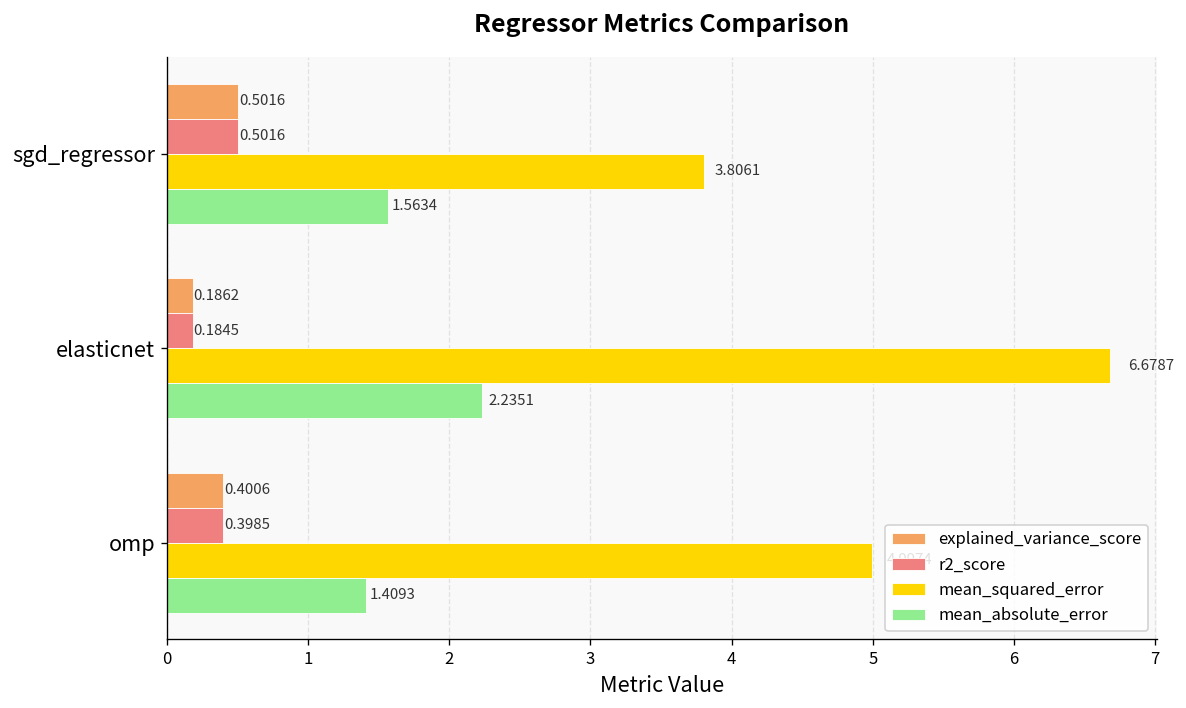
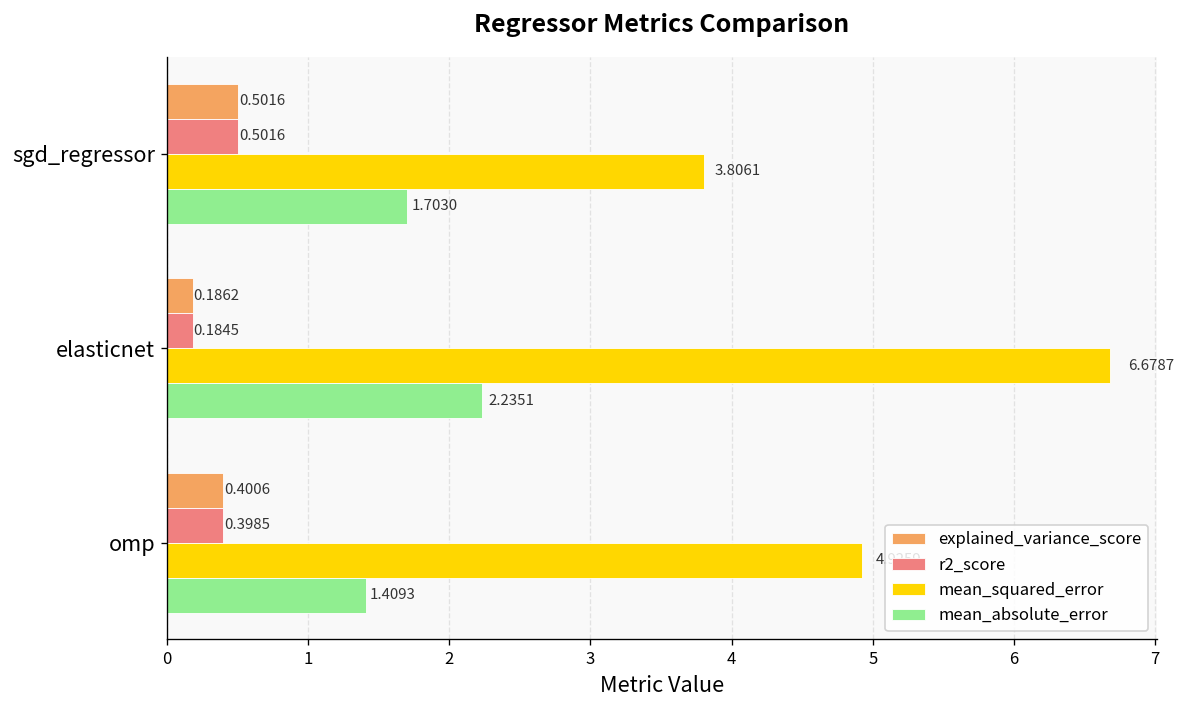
  {
    "mean_squared_error": {
-     "omp": 5.00
+     "omp": 4.93
    },
    "mean_absolute_error": {
-     "sgd_regressor": 1.5634,
+     "sgd_regressor": 1.7030,
      "elasticnet": 2.2351,
      "omp": 1.4093
    }
  }
